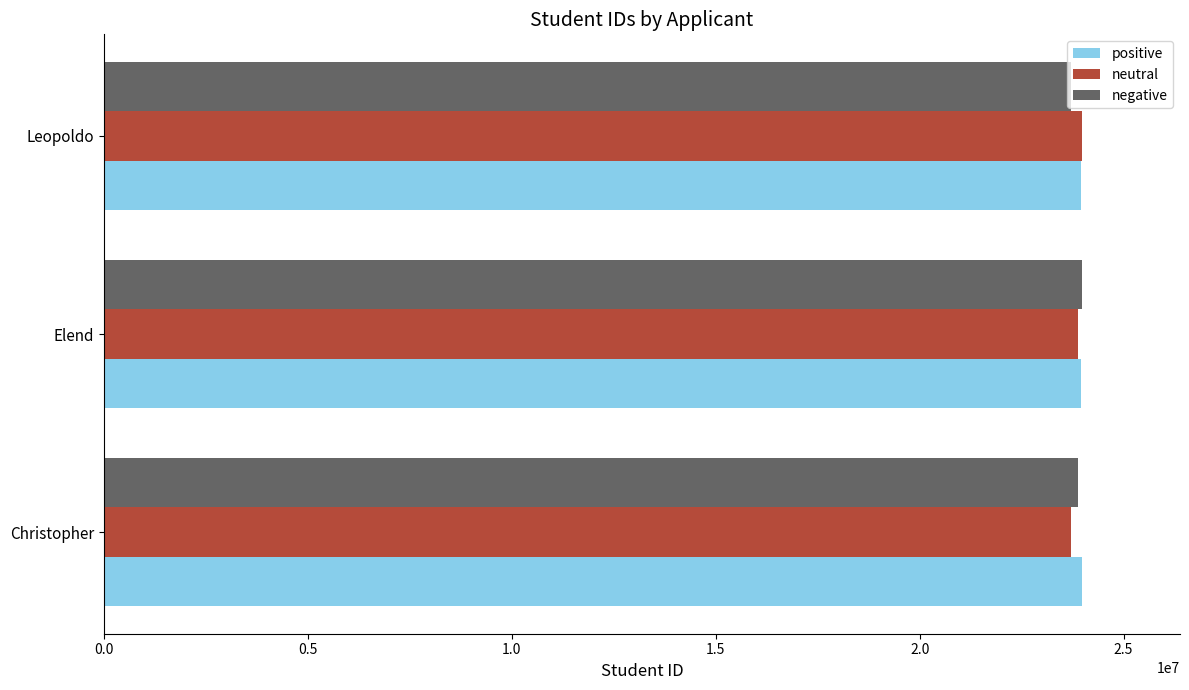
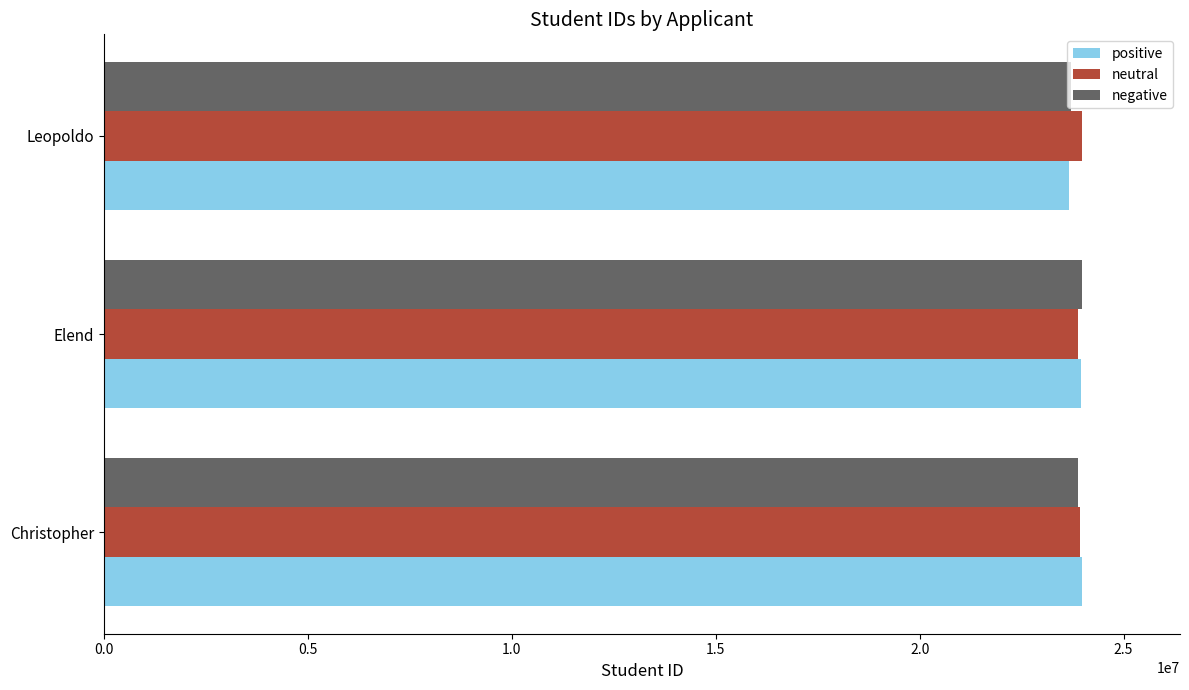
  {
    "positive": {
-     "Leopoldo": 23900000,
+     "Leopoldo": 23700000,
      "Elend": 24000000,
      "Christopher": 24000000
    },
    "neutral": {
      "Leopoldo": 24000000,
      "Elend": 23900000,
-     "Christopher": 23700000
+     "Christopher": 23900000
    },
    "negative": {
      "Elend": 24000000,
      "Christopher": 23900000
    }
  }
